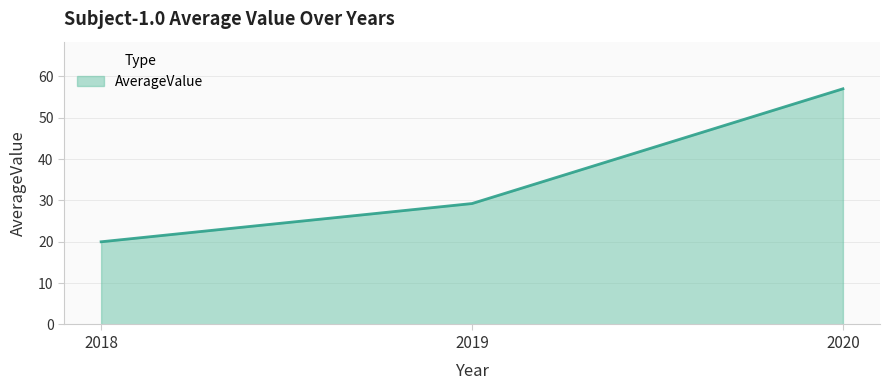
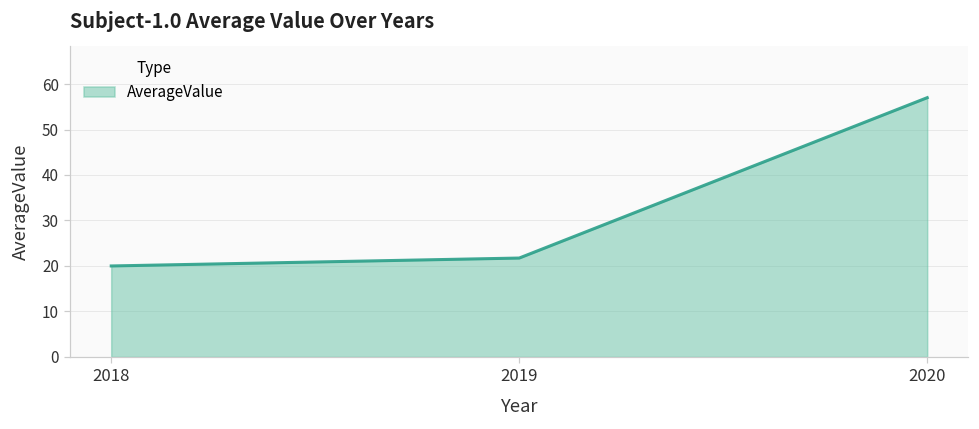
  {
    "2018": 20,
-   "2019": 29,
+   "2019": 22,
    "2020": 57
  }
